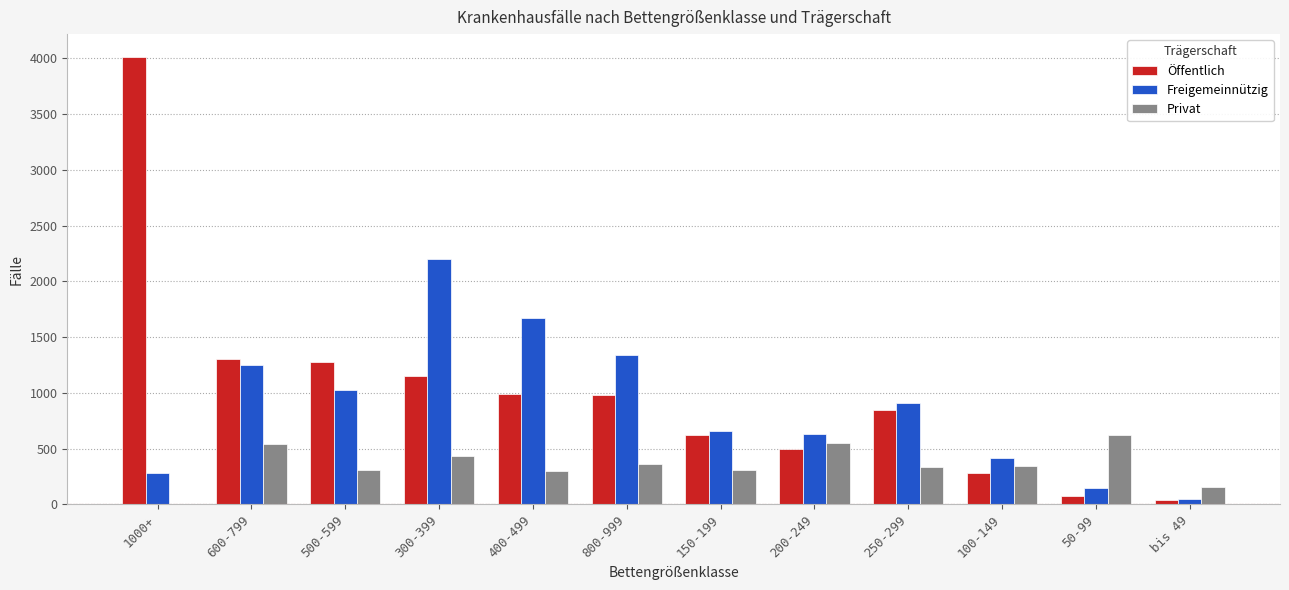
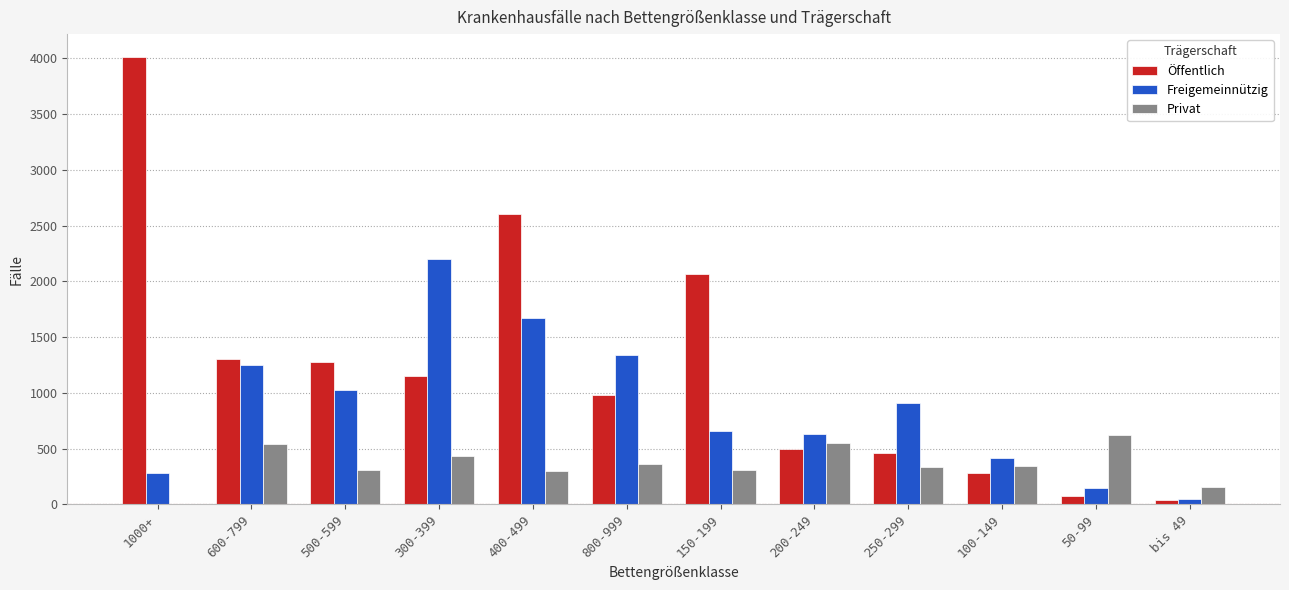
  {
    "Öffentlich": {
      "1000+": 4020,
      "600-799": 1310,
      "500-599": 1270,
      "300-399": 1150,
-     "400-499": 990,
+     "400-499": 2600,
      "800-999": 990,
-     "150-199": 620,
+     "150-199": 2070,
      "200-249": 500,
-     "250-299": 840,
+     "250-299": 460,
      "100-149": 280,
      "50-99": 80,
      "bis 49": 40
    },
    "Freigemeinnützig": {
      "1000+": 280,
      "600-799": 1250,
      "500-599": 1030,
      "300-399": 2200,
      "400-499": 1670,
      "800-999": 1340,
      "150-199": 660,
      "200-249": 630,
      "250-299": 910,
      "100-149": 410,
      "50-99": 150,
      "bis 49": 50
    },
    "Privat": {
      "1000+": 0,
      "600-799": 540,
      "500-599": 310,
      "300-399": 430,
      "400-499": 300,
      "800-999": 360,
      "150-199": 310,
      "200-249": 550,
      "250-299": 340,
      "100-149": 340,
      "50-99": 620,
      "bis 49": 160
    }
  }
